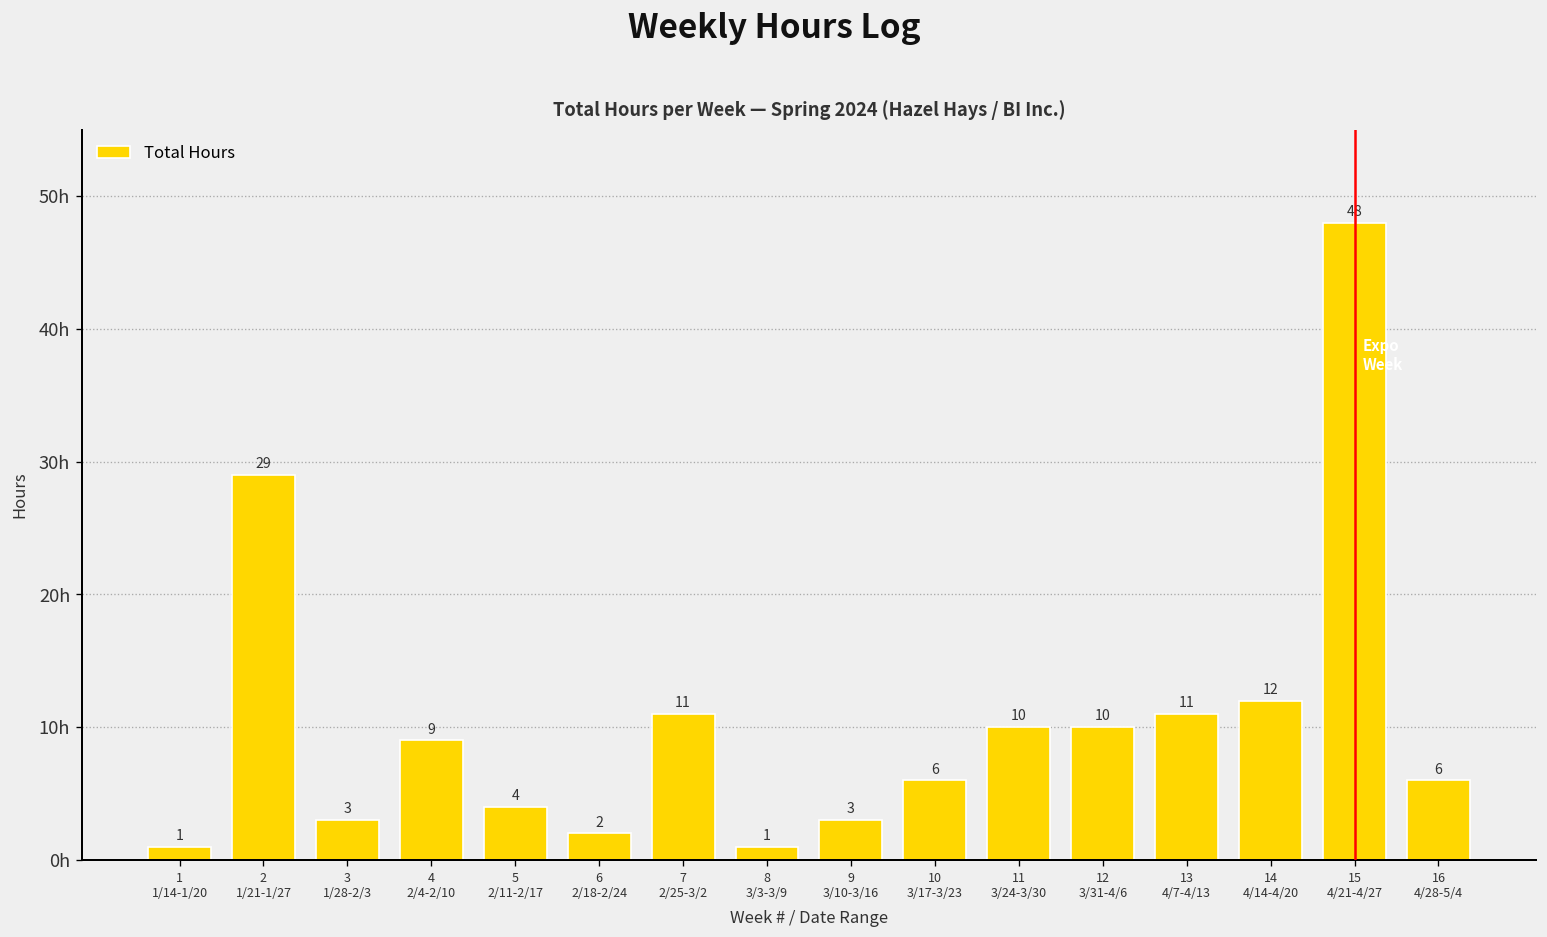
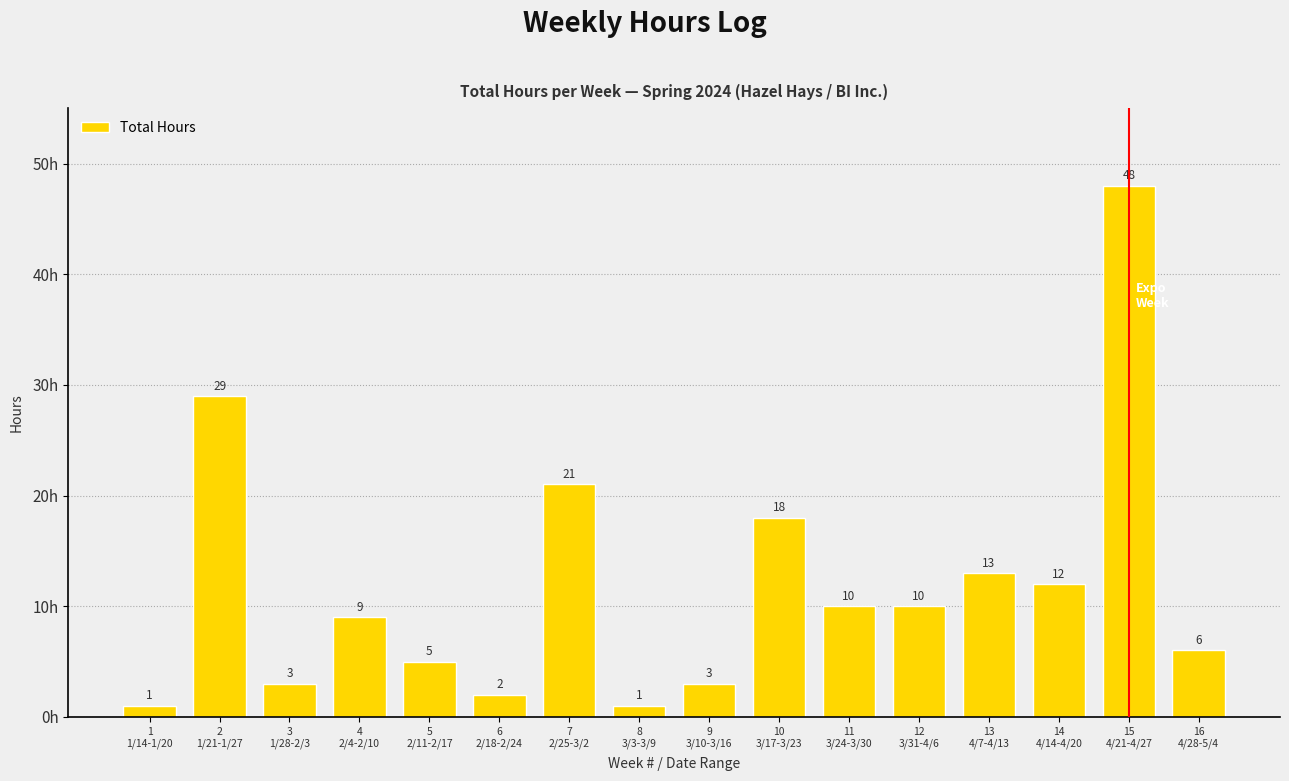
  {
    "1 1/14-1/20": 1,
    "2 1/21-1/27": 29,
    "3 1/28-2/3": 3,
    "4 2/4-2/10": 9,
-   "5 2/11-2/17": 4,
+   "5 2/11-2/17": 5,
    "6 2/18-2/24": 2,
-   "7 2/25-3/2": 11,
+   "7 2/25-3/2": 21,
    "8 3/3-3/9": 1,
    "9 3/10-3/16": 3,
-   "10 3/17-3/23": 6,
+   "10 3/17-3/23": 18,
    "11 3/24-3/30": 10,
    "12 3/31-4/6": 10,
-   "13 4/7-4/13": 11,
+   "13 4/7-4/13": 13,
    "14 4/14-4/20": 12,
    "15 4/21-4/27": 48,
    "16 4/28-5/4": 6
  }
